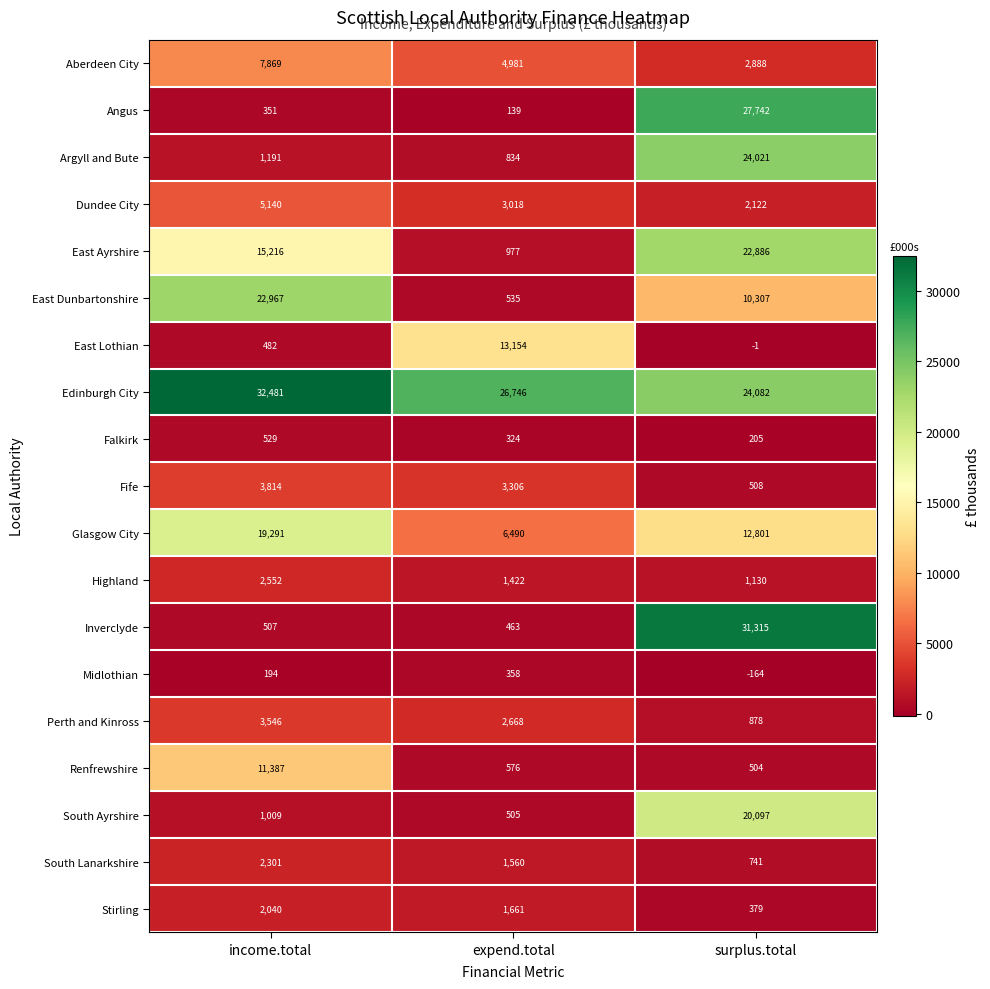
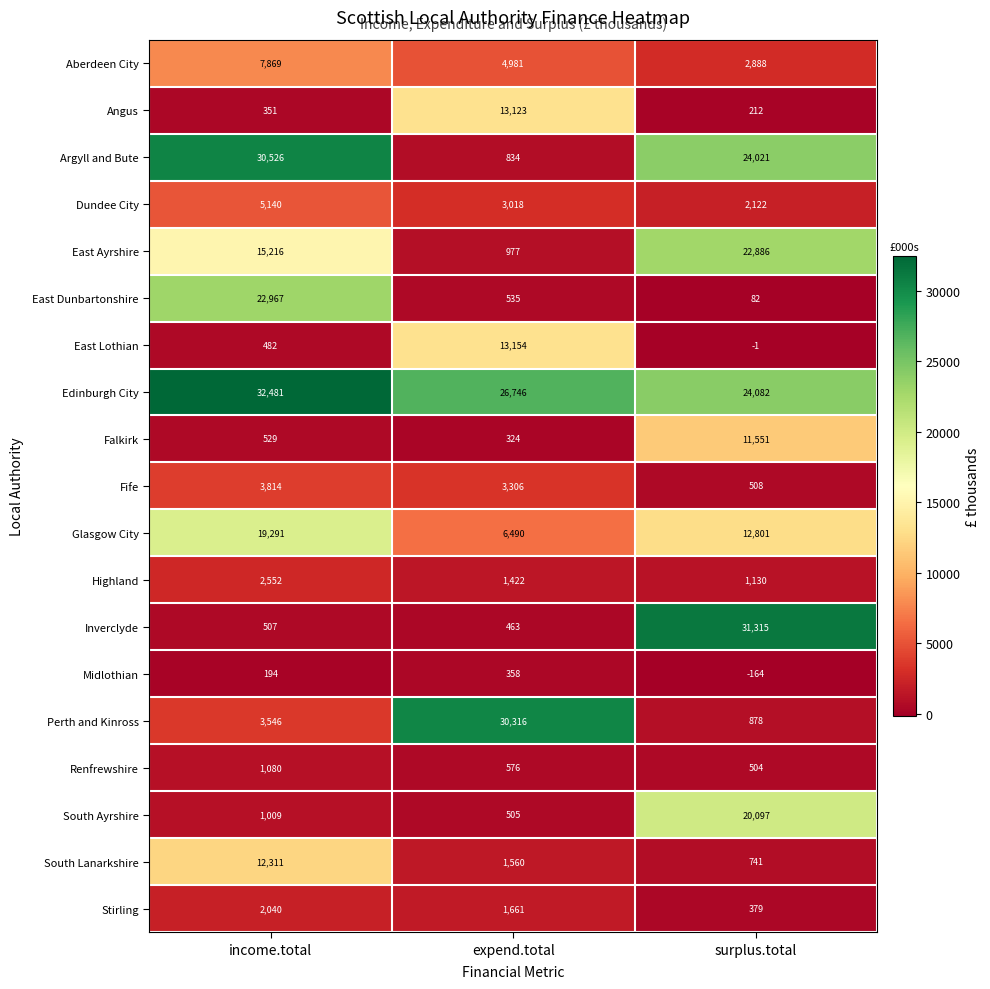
  {
    "Aberdeen City": {
      "income.total": "7,869",
      "expend.total": "4,981",
      "surplus.total": "2,888"
    },
    "Angus": {
      "income.total": "351",
-     "expend.total": "139",
-     "surplus.total": "27,742"
+     "expend.total": "13,123",
+     "surplus.total": "212"
    },
    "Argyll and Bute": {
-     "income.total": "1,191",
+     "income.total": "30,526",
      "expend.total": "834",
      "surplus.total": "24,021"
    },
    "Dundee City": {
      "income.total": "5,140",
      "expend.total": "3,018",
      "surplus.total": "2,122"
    },
    "East Ayrshire": {
      "income.total": "15,216",
      "expend.total": "977",
      "surplus.total": "22,886"
    },
    "East Dunbartonshire": {
      "income.total": "22,967",
      "expend.total": "535",
-     "surplus.total": "10,307"
+     "surplus.total": "82"
    },
    "East Lothian": {
      "income.total": "482",
      "expend.total": "13,154",
      "surplus.total": "-1"
    },
    "Edinburgh City": {
      "income.total": "32,481",
      "expend.total": "26,746",
      "surplus.total": "24,082"
    },
    "Falkirk": {
      "income.total": "529",
      "expend.total": "324",
-     "surplus.total": "205"
+     "surplus.total": "11,551"
    },
    "Fife": {
      "income.total": "3,814",
      "expend.total": "3,306",
      "surplus.total": "508"
    },
    "Glasgow City": {
      "income.total": "19,291",
      "expend.total": "6,490",
      "surplus.total": "12,801"
    },
    "Highland": {
      "income.total": "2,552",
      "expend.total": "1,422",
      "surplus.total": "1,130"
    },
    "Inverclyde": {
      "income.total": "507",
      "expend.total": "463",
      "surplus.total": "31,315"
    },
    "Midlothian": {
      "income.total": "194",
      "expend.total": "358",
      "surplus.total": "-164"
    },
    "Perth and Kinross": {
      "income.total": "3,546",
-     "expend.total": "2,668",
+     "expend.total": "30,316",
      "surplus.total": "878"
    },
    "Renfrewshire": {
-     "income.total": "11,387",
+     "income.total": "1,080",
      "expend.total": "576",
      "surplus.total": "504"
    },
    "South Ayrshire": {
      "income.total": "1,009",
      "expend.total": "505",
      "surplus.total": "20,097"
    },
    "South Lanarkshire": {
-     "income.total": "2,301",
+     "income.total": "12,311",
      "expend.total": "1,560",
      "surplus.total": "741"
    },
    "Stirling": {
      "income.total": "2,040",
      "expend.total": "1,661",
      "surplus.total": "379"
    }
  }
